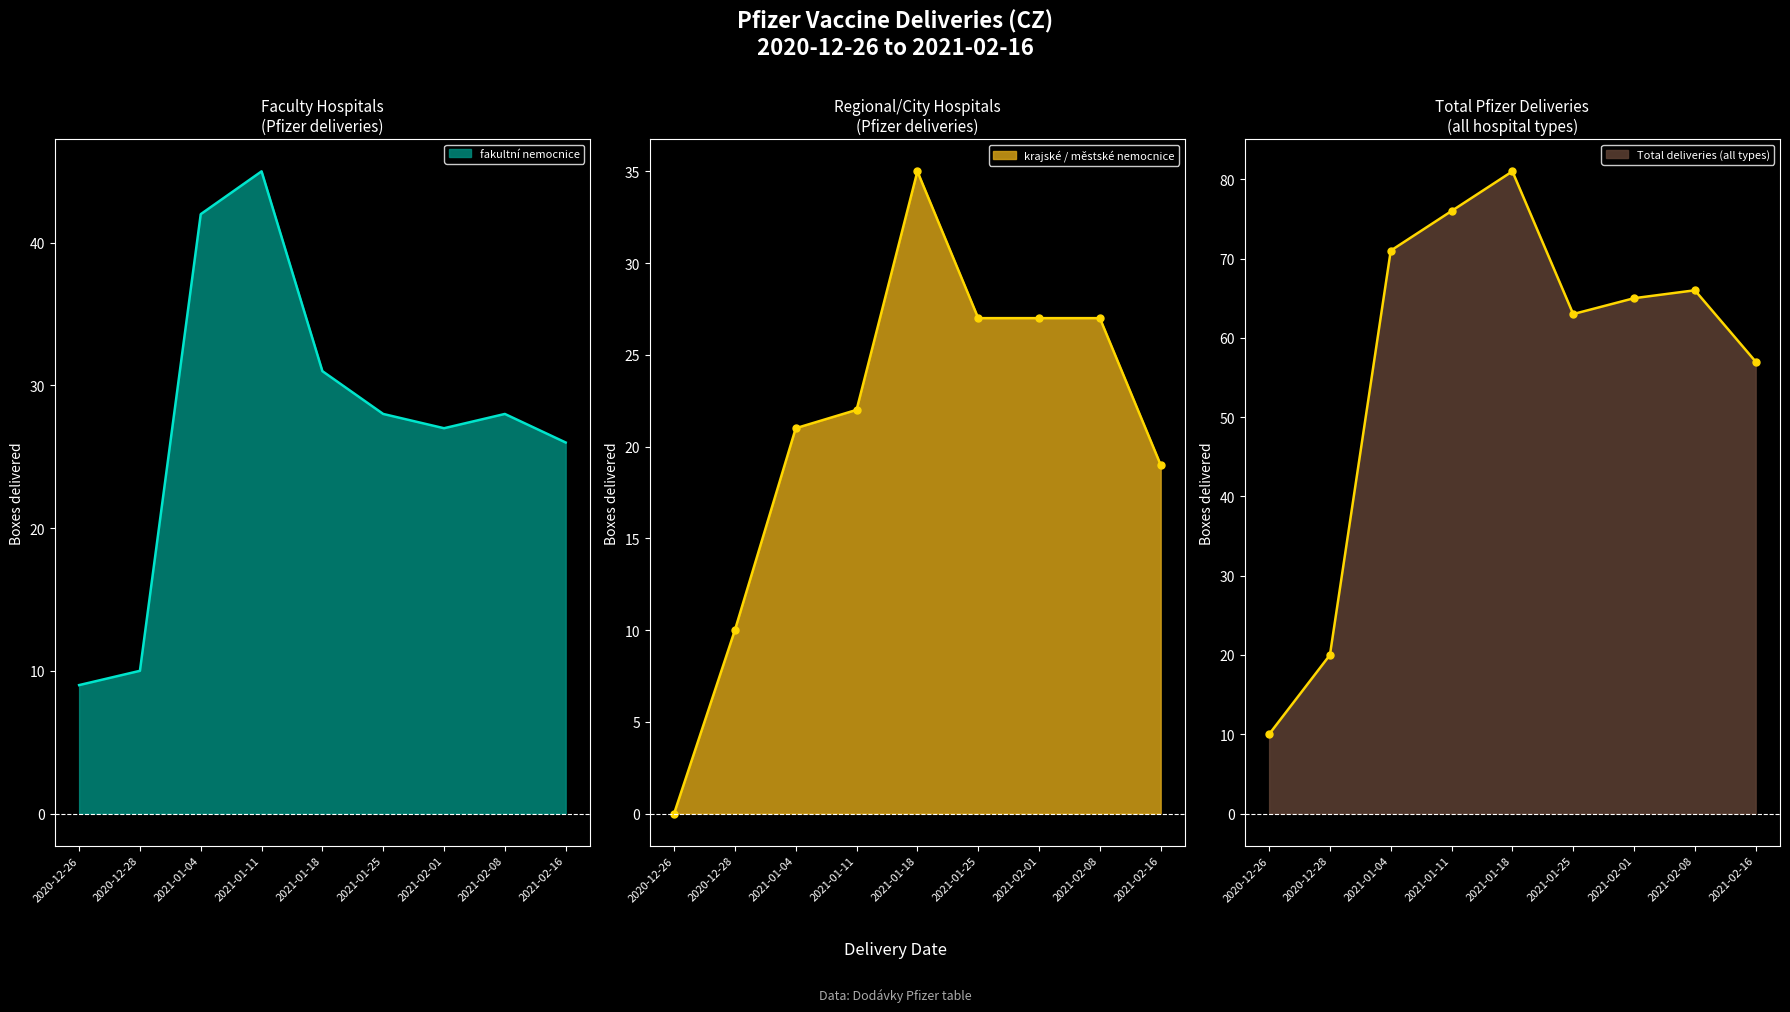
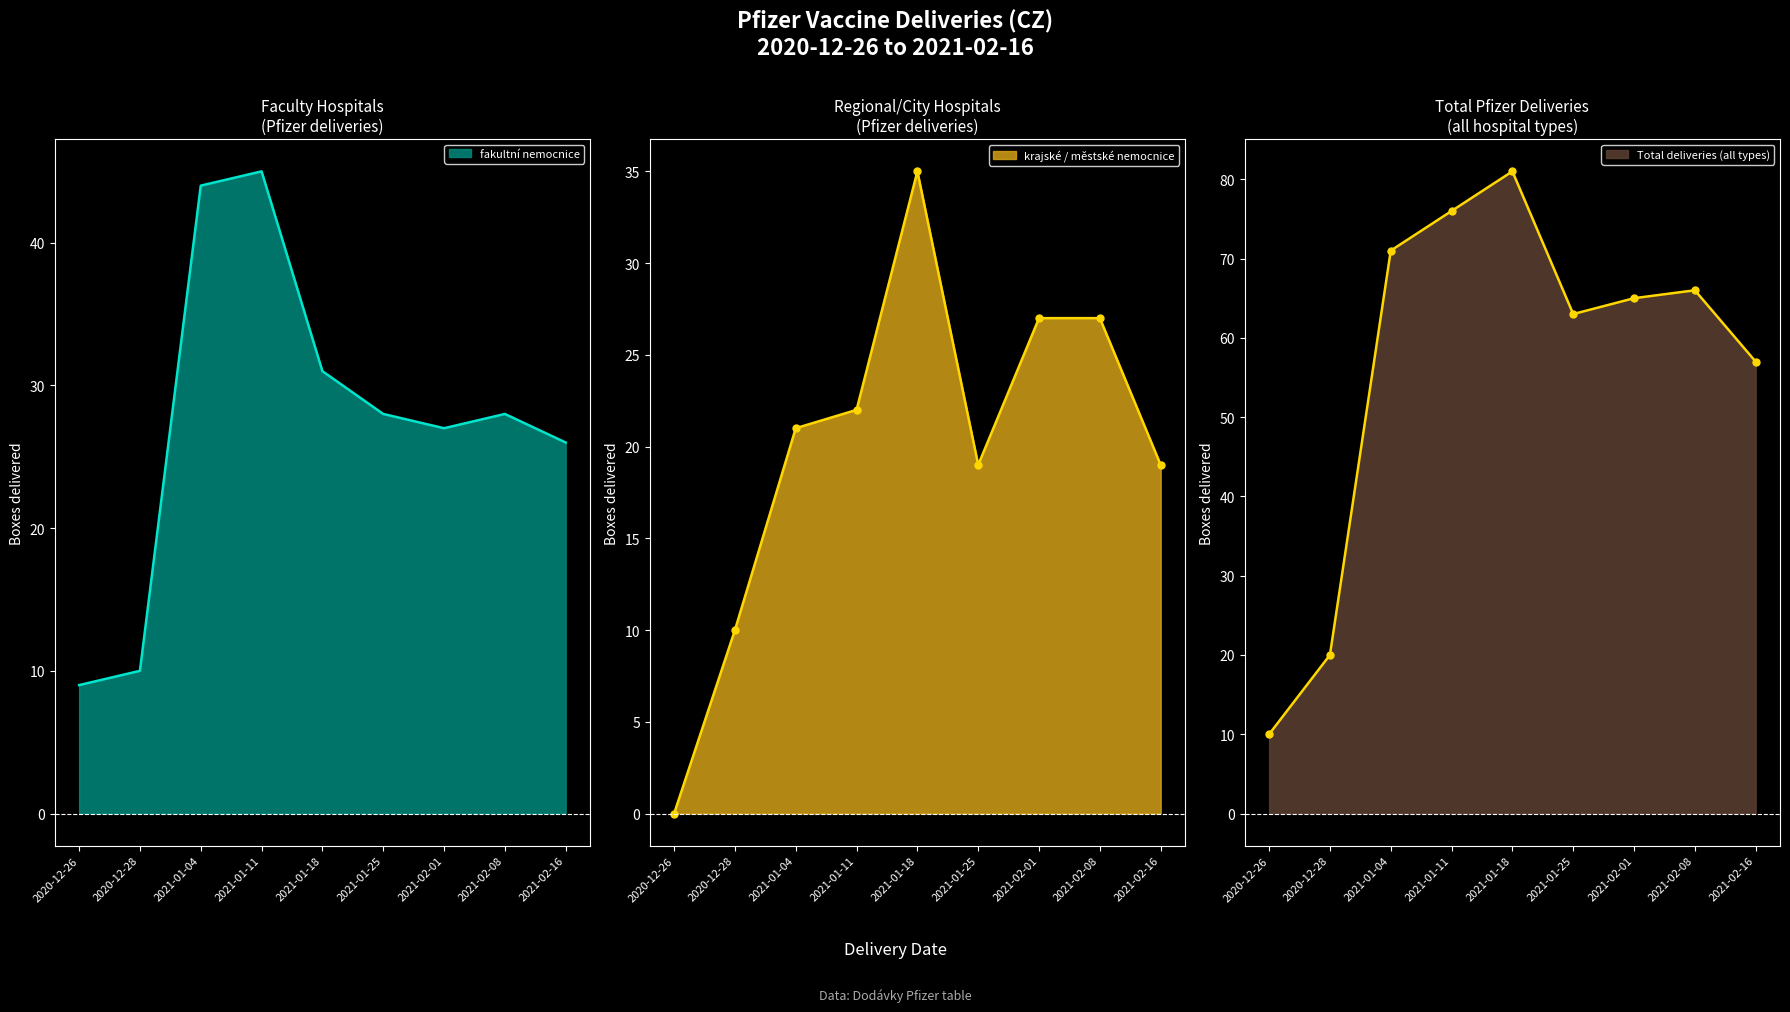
  {
    "Faculty Hospitals (Pfizer deliveries)": {
      "2020-12-26": 9,
      "2020-12-28": 10,
-     "2021-01-04": 42,
+     "2021-01-04": 44,
      "2021-01-11": 45,
      "2021-01-18": 31,
      "2021-01-25": 28,
      "2021-02-01": 27,
      "2021-02-08": 28,
      "2021-02-16": 26
    },
    "Regional/City Hospitals (Pfizer deliveries)": {
      "2020-12-26": 0,
      "2020-12-28": 10,
      "2021-01-04": 21,
      "2021-01-11": 22,
      "2021-01-18": 35,
-     "2021-01-25": 27,
+     "2021-01-25": 19,
      "2021-02-01": 27,
      "2021-02-08": 27,
      "2021-02-16": 19
    },
    "Total Pfizer Deliveries (all hospital types)": {
      "2020-12-26": 10,
      "2020-12-28": 20,
      "2021-01-04": 71,
      "2021-01-11": 76,
      "2021-01-18": 81,
      "2021-01-25": 63,
      "2021-02-01": 65,
      "2021-02-08": 66,
      "2021-02-16": 57
    }
  }
